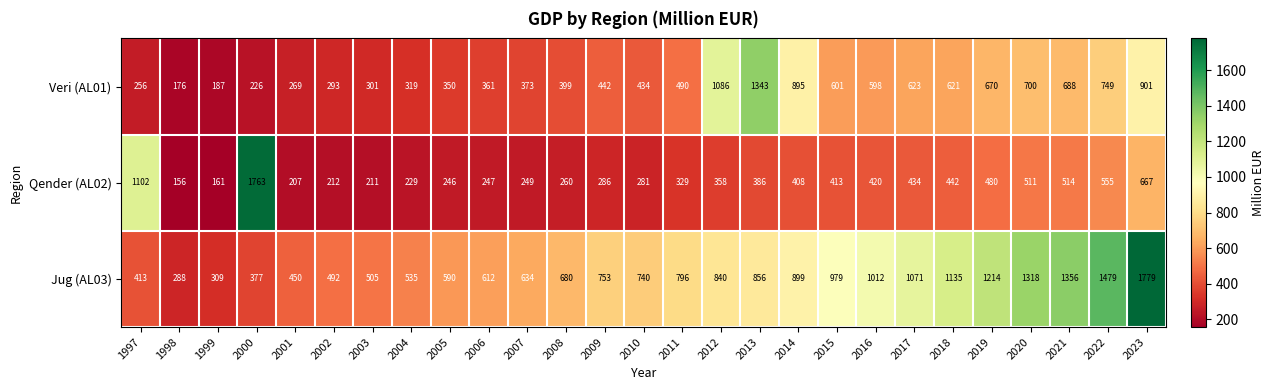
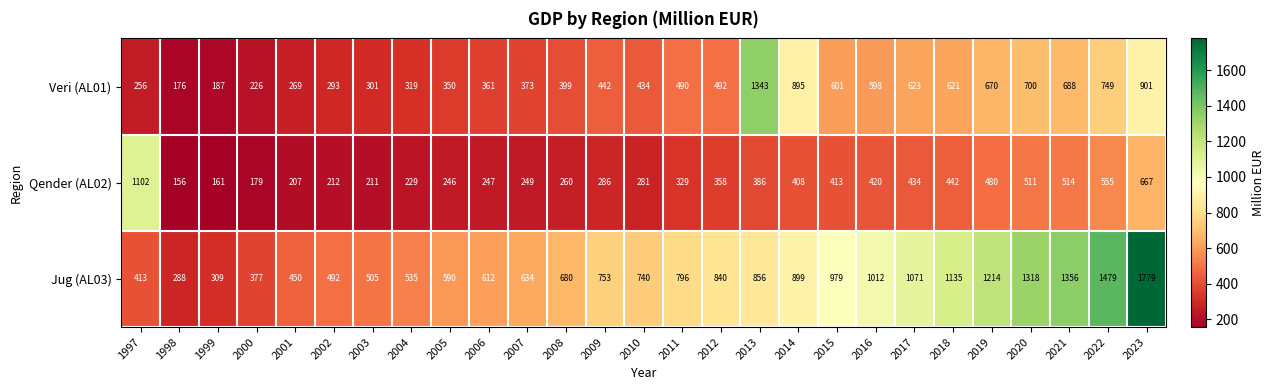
  {
    "Veri (AL01)": {
      "1997": 256,
      "1998": 176,
      "1999": 187,
      "2000": 226,
      "2001": 269,
      "2002": 293,
      "2003": 301,
      "2004": 319,
      "2005": 350,
      "2006": 361,
      "2007": 373,
      "2008": 399,
      "2009": 442,
      "2010": 434,
      "2011": 490,
-     "2012": 1086,
+     "2012": 492,
      "2013": 1343,
      "2014": 895,
      "2015": 601,
      "2016": 598,
      "2017": 623,
      "2018": 621,
      "2019": 670,
      "2020": 700,
      "2021": 688,
      "2022": 749,
      "2023": 901
    },
    "Qender (AL02)": {
      "1997": 1102,
      "1998": 156,
      "1999": 161,
-     "2000": 1763,
+     "2000": 179,
      "2001": 207,
      "2002": 212,
      "2003": 211,
      "2004": 229,
      "2005": 246,
      "2006": 247,
      "2007": 249,
      "2008": 260,
      "2009": 286,
      "2010": 281,
      "2011": 329,
      "2012": 358,
      "2013": 386,
      "2014": 408,
      "2015": 413,
      "2016": 420,
      "2017": 434,
      "2018": 442,
      "2019": 480,
      "2020": 511,
      "2021": 514,
      "2022": 555,
      "2023": 667
    },
    "Jug (AL03)": {
      "1997": 413,
      "1998": 288,
      "1999": 309,
      "2000": 377,
      "2001": 450,
      "2002": 492,
      "2003": 505,
      "2004": 535,
      "2005": 590,
      "2006": 612,
      "2007": 634,
      "2008": 680,
      "2009": 753,
      "2010": 740,
      "2011": 796,
      "2012": 840,
      "2013": 856,
      "2014": 899,
      "2015": 979,
      "2016": 1012,
      "2017": 1071,
      "2018": 1135,
      "2019": 1214,
      "2020": 1318,
      "2021": 1356,
      "2022": 1479,
      "2023": 1779
    }
  }
